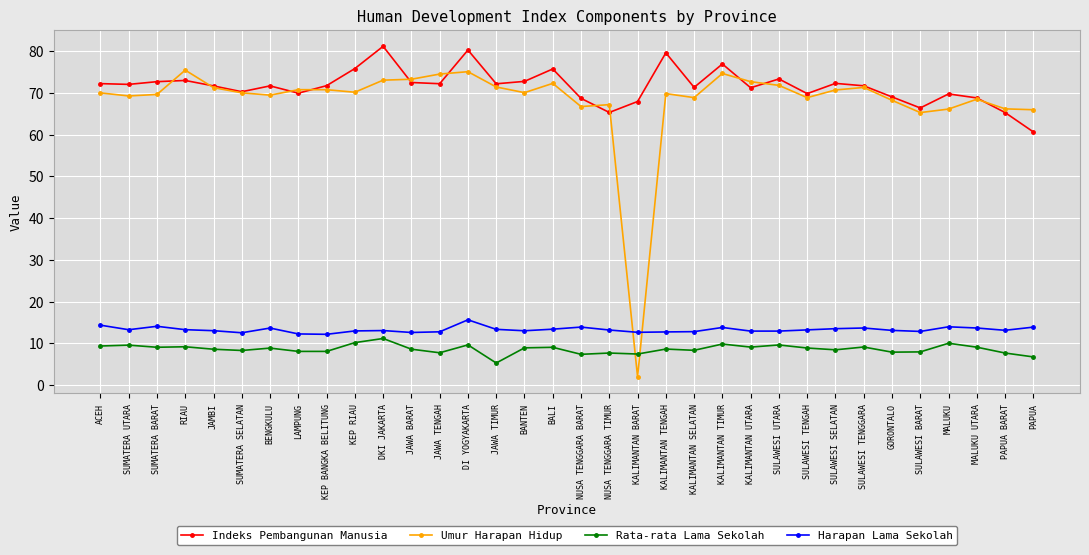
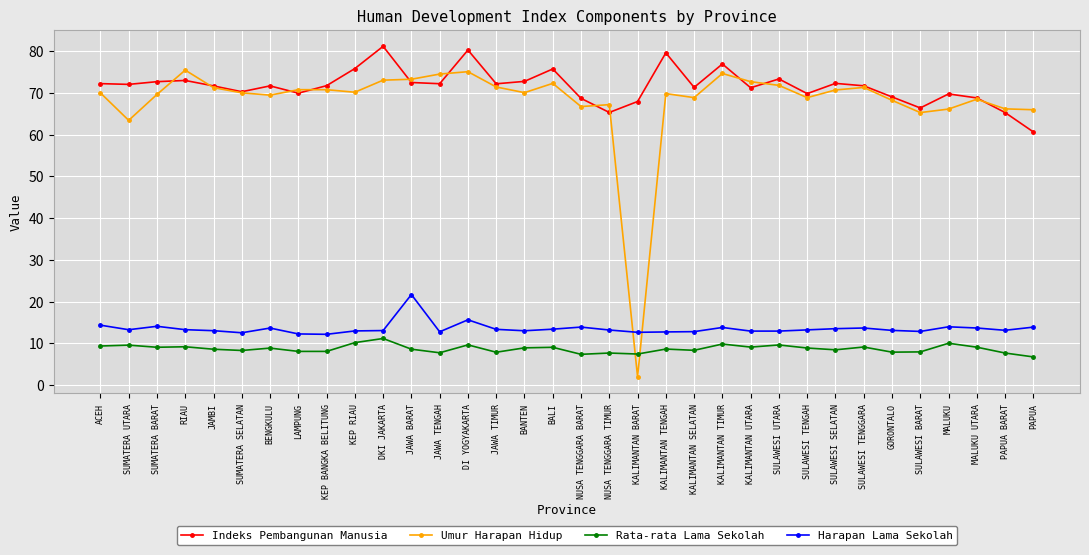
  {
    "Indeks Pembangunan Manusia": {
      "ACEH": 72,
      "SUMATERA UTARA": 72,
      "SUMATERA BARAT": 73,
      "RIAU": 73,
      "BENGKULU": 72,
      "LAMPUNG": 70,
      "KEP BANGKA BELITUNG": 72,
      "KEP RIAU": 76,
      "DKI JAKARTA": 81,
      "JAWA BARAT": 72,
      "JAWA TENGAH": 72,
      "DI YOGYAKARTA": 80,
      "JAWA TIMUR": 72,
      "BANTEN": 73,
      "BALI": 76,
      "NUSA TENGGARA BARAT": 69,
      "NUSA TENGGARA TIMUR": 65,
      "KALIMANTAN BARAT": 68,
      "KALIMANTAN TENGAH": 80,
      "KALIMANTAN SELATAN": 71,
      "KALIMANTAN TIMUR": 77,
      "KALIMANTAN UTARA": 71,
      "SULAWESI UTARA": 73,
      "SULAWESI TENGAH": 70,
      "SULAWESI SELATAN": 72,
      "GORONTALO": 69,
      "SULAWESI BARAT": 66,
      "MALUKU": 70,
      "PAPUA BARAT": 65,
      "PAPUA": 61
    },
    "Umur Harapan Hidup": {
      "ACEH": 70,
-     "SUMATERA UTARA": 69,
+     "SUMATERA UTARA": 63,
      "SUMATERA BARAT": 70,
      "RIAU": 75,
      "BENGKULU": 69,
      "LAMPUNG": 71,
      "KEP BANGKA BELITUNG": 71,
      "KEP RIAU": 70,
      "DKI JAKARTA": 73,
      "JAWA BARAT": 73,
      "JAWA TENGAH": 74,
      "DI YOGYAKARTA": 75,
      "JAWA TIMUR": 71,
      "BANTEN": 70,
      "BALI": 72,
      "NUSA TENGGARA BARAT": 67,
      "NUSA TENGGARA TIMUR": 67,
      "KALIMANTAN BARAT": 2,
      "KALIMANTAN TENGAH": 70,
      "KALIMANTAN SELATAN": 69,
      "KALIMANTAN TIMUR": 75,
      "KALIMANTAN UTARA": 73,
      "SULAWESI UTARA": 72,
      "SULAWESI TENGAH": 69,
      "SULAWESI SELATAN": 71,
      "GORONTALO": 68,
      "SULAWESI BARAT": 65,
      "MALUKU": 66,
      "PAPUA BARAT": 66,
      "PAPUA": 66
    },
    "Rata-rata Lama Sekolah": {
      "ACEH": 9,
      "SUMATERA UTARA": 10,
      "SUMATERA BARAT": 9,
      "RIAU": 9,
      "JAMBI": 9,
      "SUMATERA SELATAN": 8,
      "BENGKULU": 9,
      "LAMPUNG": 8,
      "KEP BANGKA BELITUNG": 8,
      "KEP RIAU": 10,
      "DKI JAKARTA": 11,
      "JAWA BARAT": 9,
      "JAWA TENGAH": 8,
      "DI YOGYAKARTA": 10,
-     "JAWA TIMUR": 5,
+     "JAWA TIMUR": 8,
      "BANTEN": 9,
      "BALI": 9,
      "NUSA TENGGARA BARAT": 7,
      "NUSA TENGGARA TIMUR": 8,
      "KALIMANTAN BARAT": 7,
      "KALIMANTAN TENGAH": 9,
      "KALIMANTAN SELATAN": 8,
      "KALIMANTAN TIMUR": 10,
      "KALIMANTAN UTARA": 9,
      "SULAWESI UTARA": 10,
      "SULAWESI TENGAH": 9,
      "SULAWESI SELATAN": 8,
      "SULAWESI TENGGARA": 9,
      "GORONTALO": 8,
      "SULAWESI BARAT": 8,
      "MALUKU": 10,
      "MALUKU UTARA": 9,
      "PAPUA BARAT": 8,
      "PAPUA": 7
    },
    "Harapan Lama Sekolah": {
      "ACEH": 14,
      "SUMATERA UTARA": 13,
      "SUMATERA BARAT": 14,
      "RIAU": 13,
      "JAMBI": 13,
      "SUMATERA SELATAN": 13,
      "BENGKULU": 14,
      "LAMPUNG": 12,
      "KEP BANGKA BELITUNG": 12,
      "KEP RIAU": 13,
      "DKI JAKARTA": 13,
-     "JAWA BARAT": 13,
+     "JAWA BARAT": 22,
      "JAWA TENGAH": 13,
      "DI YOGYAKARTA": 16,
      "JAWA TIMUR": 13,
      "BANTEN": 13,
      "BALI": 13,
      "NUSA TENGGARA BARAT": 14,
      "NUSA TENGGARA TIMUR": 13,
      "KALIMANTAN BARAT": 13,
      "KALIMANTAN TENGAH": 13,
      "KALIMANTAN SELATAN": 13,
      "KALIMANTAN TIMUR": 14,
      "KALIMANTAN UTARA": 13,
      "SULAWESI UTARA": 13,
      "SULAWESI TENGAH": 13,
      "SULAWESI SELATAN": 14,
      "SULAWESI TENGGARA": 14,
      "GORONTALO": 13,
      "SULAWESI BARAT": 13,
      "MALUKU": 14,
      "MALUKU UTARA": 14,
      "PAPUA BARAT": 13,
      "PAPUA": 14
    }
  }
